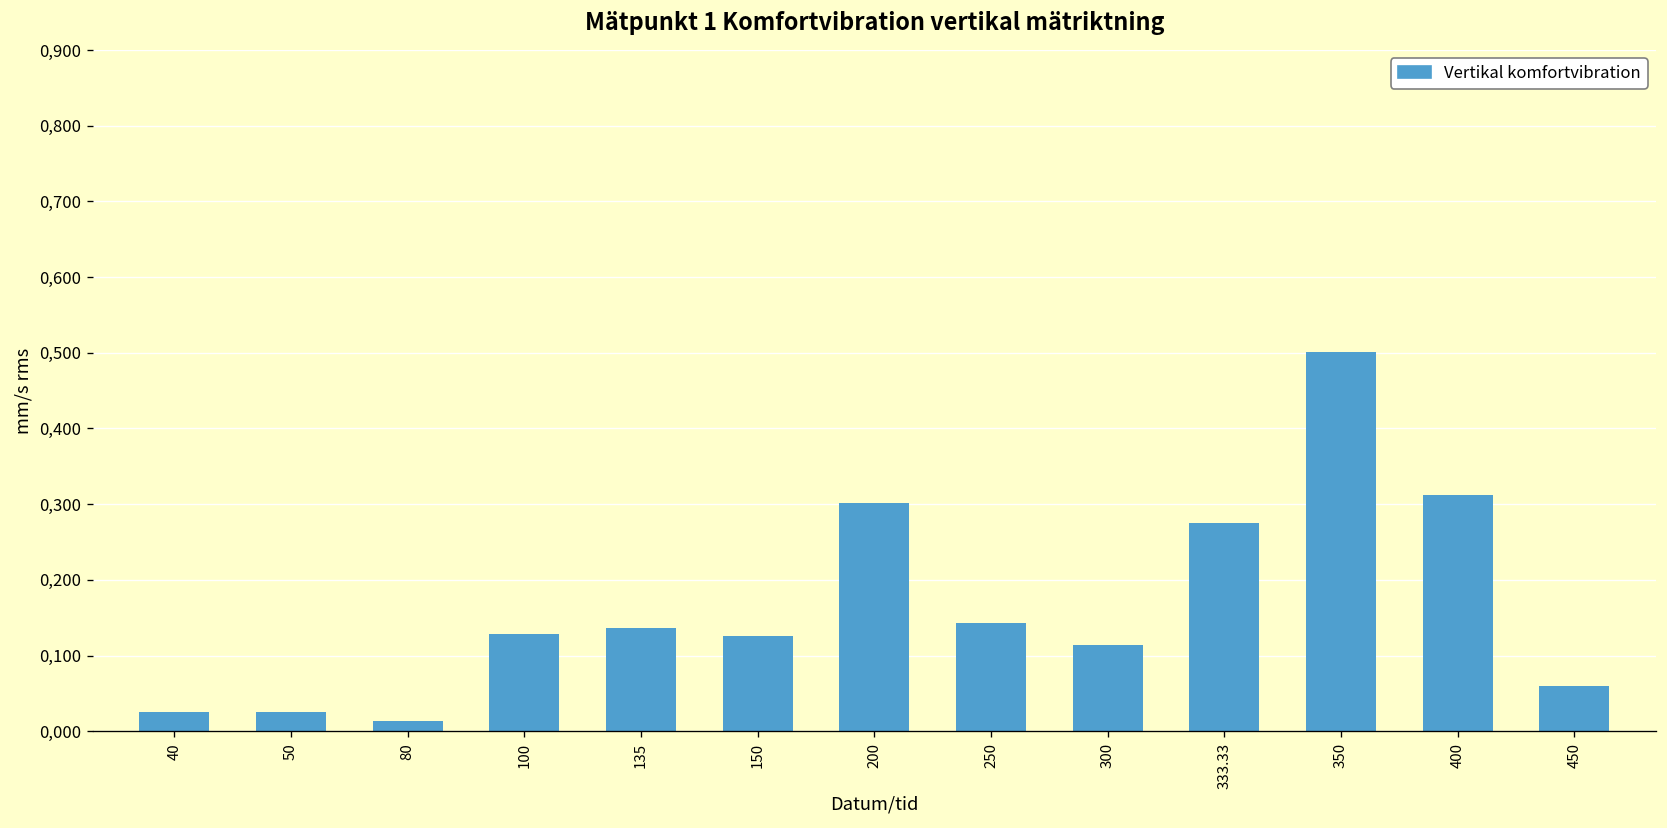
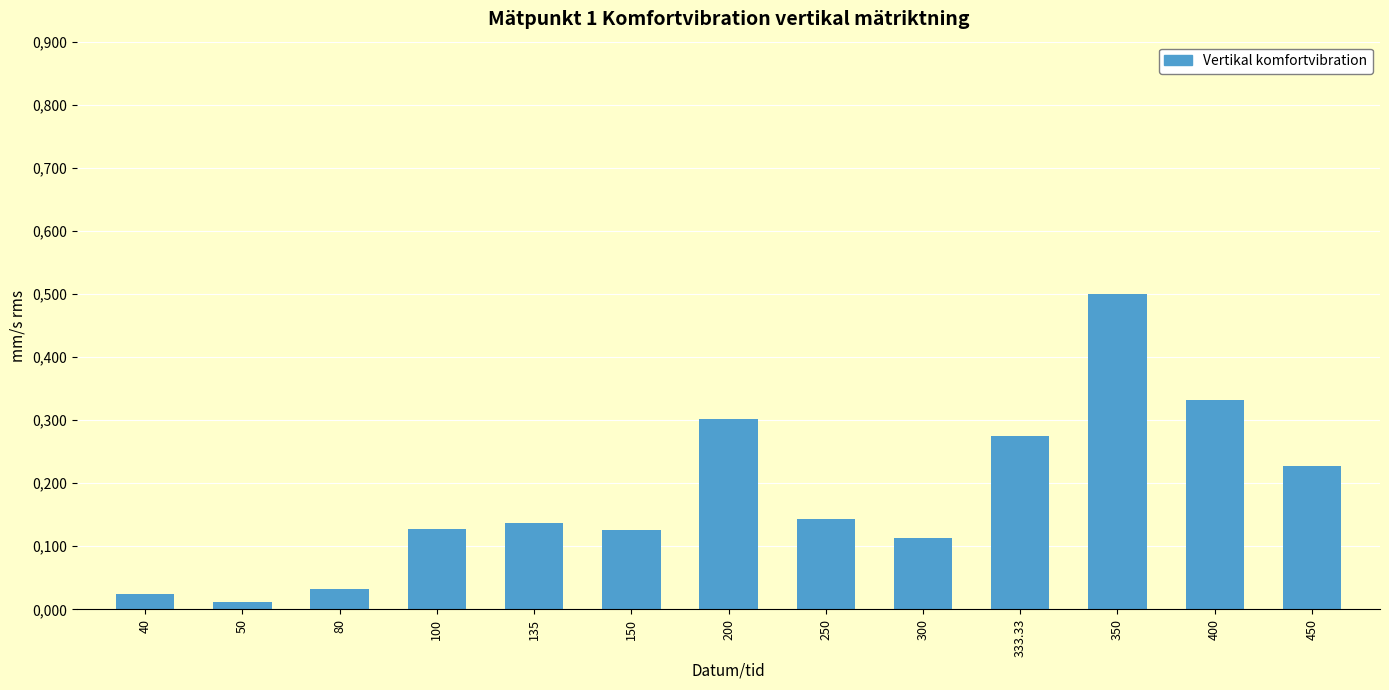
  {
    "40": 30,
-   "50": 30,
-   "80": 10,
+   "50": 10,
+   "80": 30,
    "100": 130,
    "135": 140,
    "150": 130,
    "200": 300,
    "250": 140,
    "300": 110,
    "333.33": 280,
    "350": 500,
-   "400": 310,
-   "450": 60
+   "400": 330,
+   "450": 230
  }
